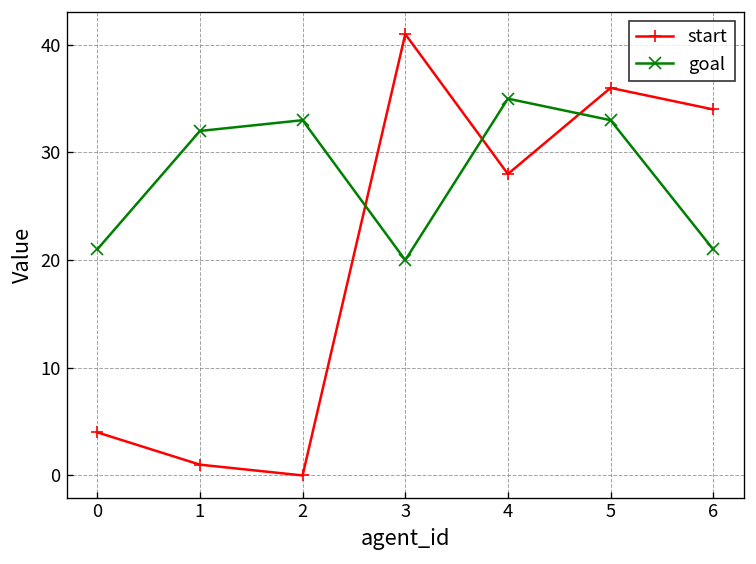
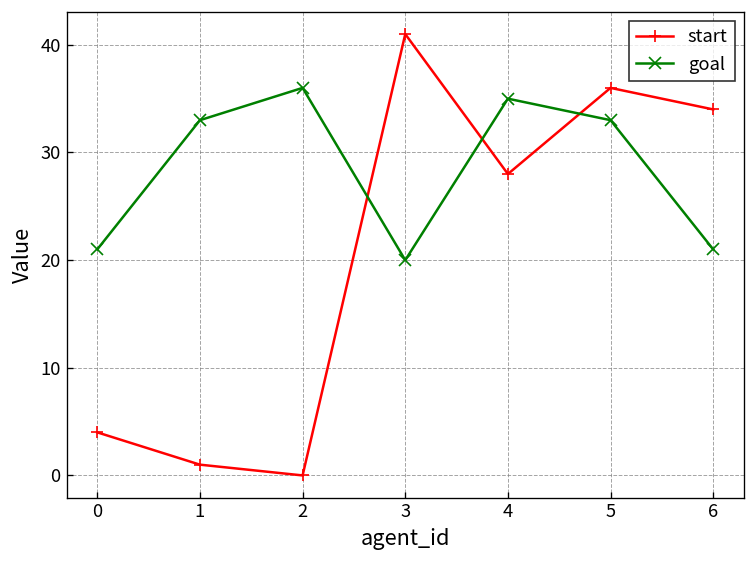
  {
    "start": {
      "0": 4,
      "1": 1,
      "2": 0,
      "3": 41,
      "4": 28,
      "5": 36,
      "6": 34
    },
    "goal": {
      "0": 21,
-     "1": 32,
-     "2": 33,
+     "1": 33,
+     "2": 36,
      "3": 20,
      "4": 35,
      "5": 33,
      "6": 21
    }
  }
